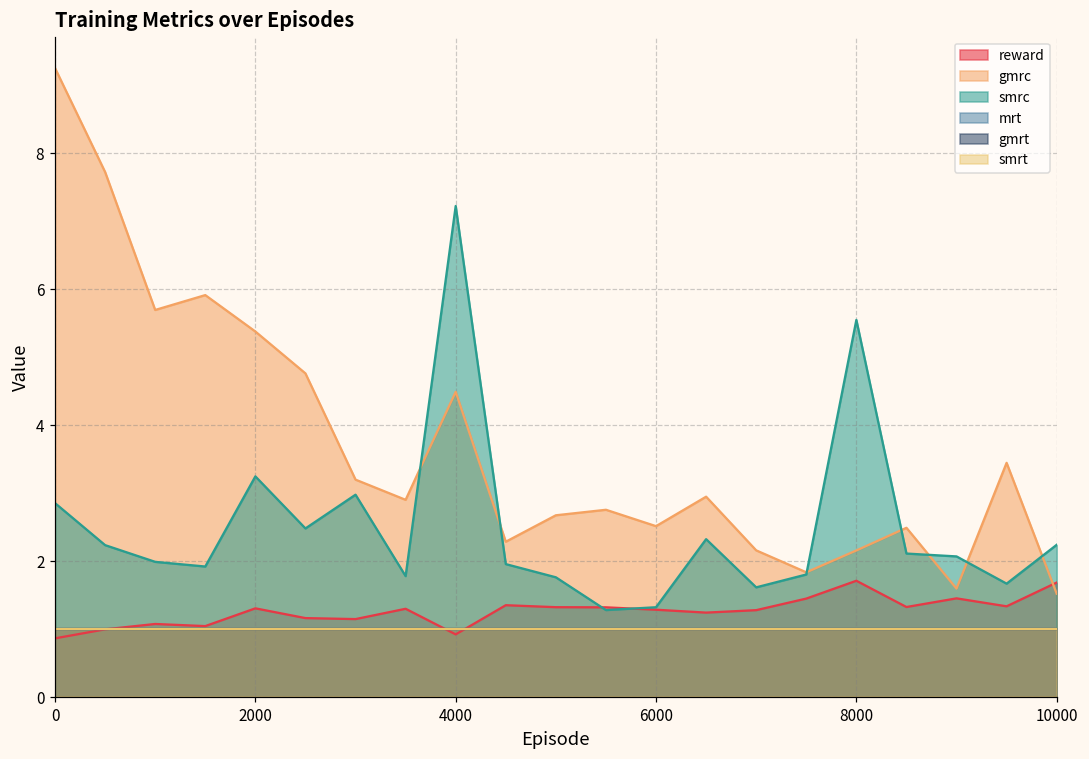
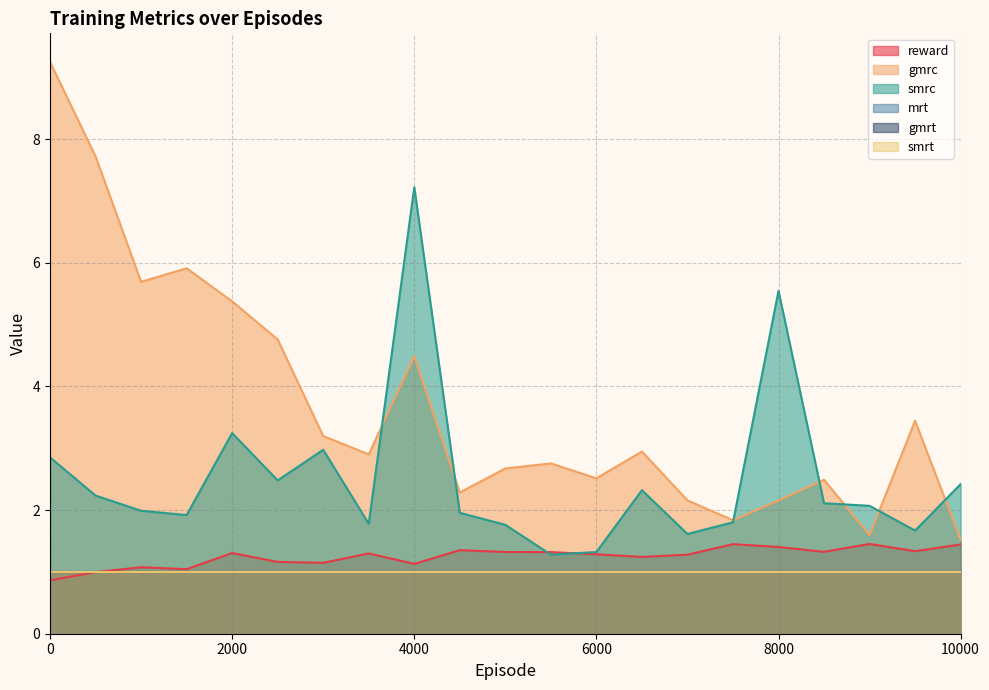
  {
    "reward": {
      "0": 0.9,
      "2000": 1.3,
-     "4000": 0.9,
-     "8000": 1.7,
-     "10000": 1.7
+     "4000": 1.1,
+     "8000": 1.4,
+     "10000": 1.4
    },
    "smrc": {
      "0": 2.9,
      "2000": 3.2,
      "4000": 7.2,
      "8000": 5.5,
-     "10000": 2.2
+     "10000": 2.4
    }
  }
